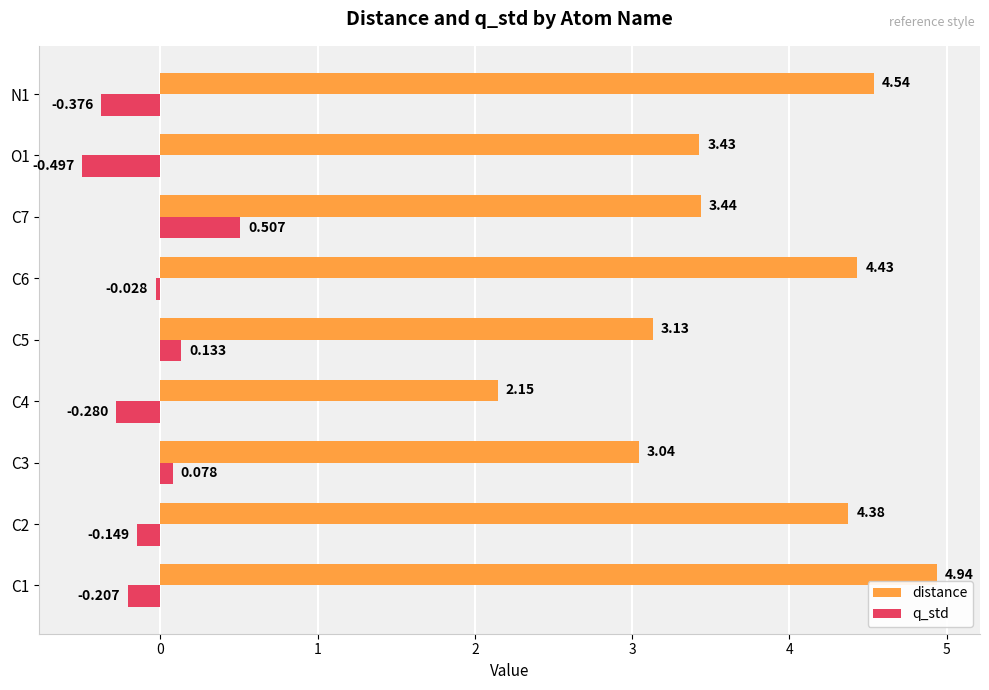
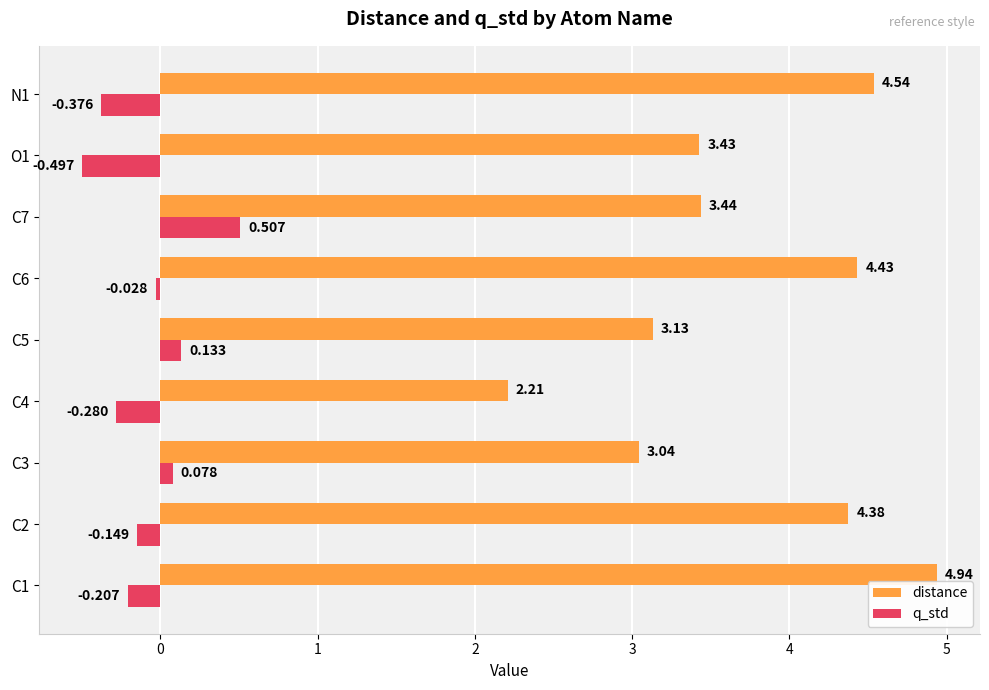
  {
    "distance": {
      "N1": 4.54,
      "O1": 3.43,
      "C7": 3.44,
      "C6": 4.43,
      "C5": 3.13,
-     "C4": 2.15,
+     "C4": 2.21,
      "C3": 3.04,
      "C2": 4.38
    },
    "q_std": {
      "N1": -0.376,
      "O1": -0.497,
      "C7": 0.507,
      "C6": -0.028,
      "C5": 0.133,
      "C4": -0.280,
      "C3": 0.078,
      "C2": -0.149,
      "C1": -0.207
    }
  }
